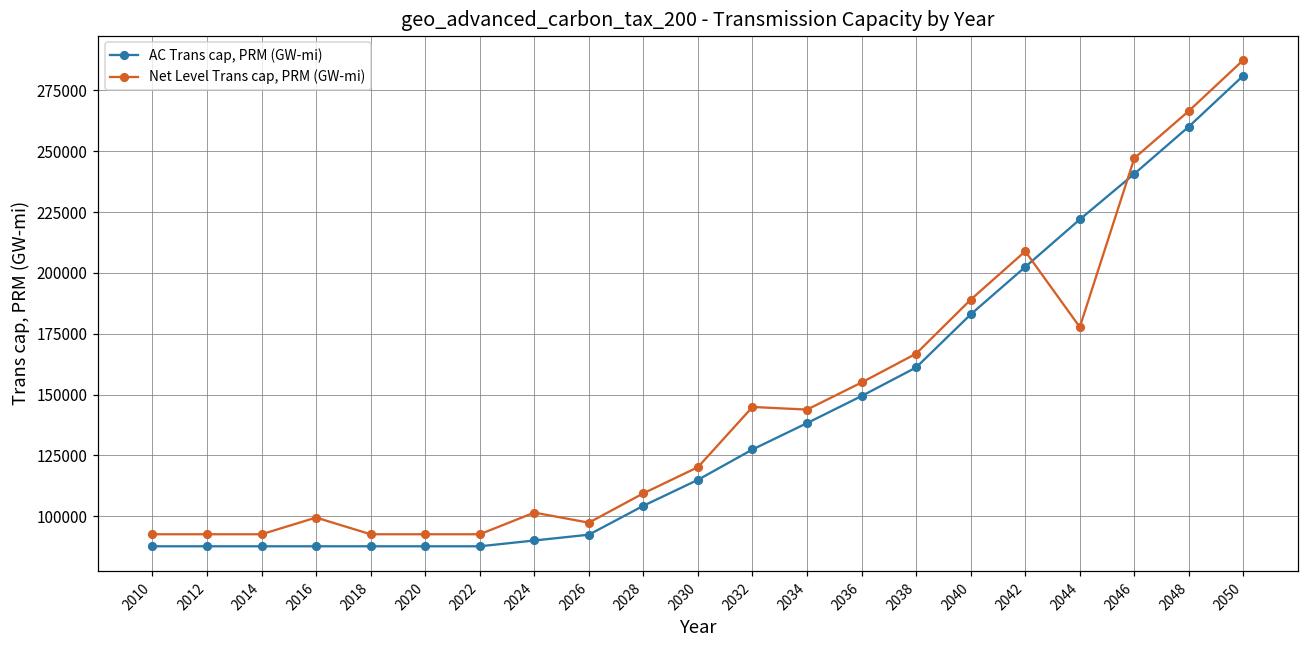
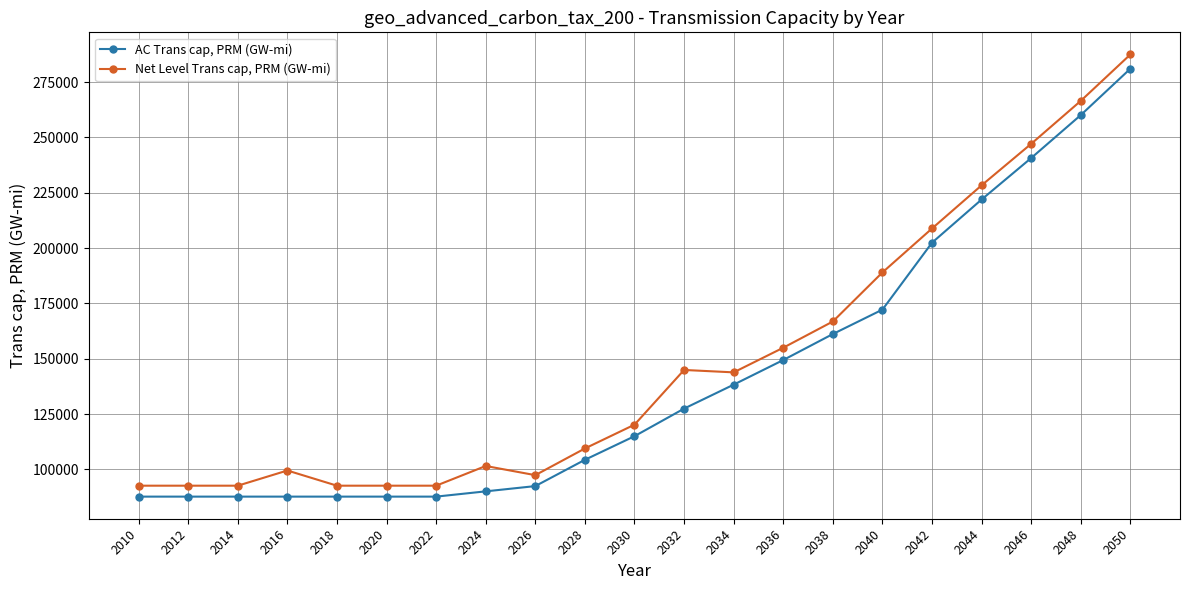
  {
    "AC Trans cap, PRM (GW-mi)": {
      "2010": 88000,
      "2012": 88000,
      "2014": 88000,
      "2016": 88000,
      "2018": 88000,
      "2020": 88000,
      "2022": 88000,
      "2024": 90000,
      "2026": 92000,
      "2028": 104000,
      "2030": 115000,
      "2032": 127000,
      "2034": 138000,
      "2036": 149000,
      "2038": 161000,
-     "2040": 183000,
+     "2040": 172000,
      "2042": 202000,
      "2044": 222000,
      "2046": 241000,
      "2048": 260000,
      "2050": 281000
    },
    "Net Level Trans cap, PRM (GW-mi)": {
      "2010": 93000,
      "2012": 93000,
      "2014": 93000,
      "2016": 99000,
      "2018": 93000,
      "2020": 93000,
      "2022": 93000,
      "2024": 102000,
      "2026": 97000,
      "2028": 109000,
      "2030": 120000,
      "2032": 145000,
      "2034": 144000,
      "2036": 155000,
      "2038": 167000,
      "2040": 189000,
      "2042": 209000,
-     "2044": 178000,
+     "2044": 228000,
      "2046": 247000,
      "2048": 267000,
      "2050": 288000
    }
  }
